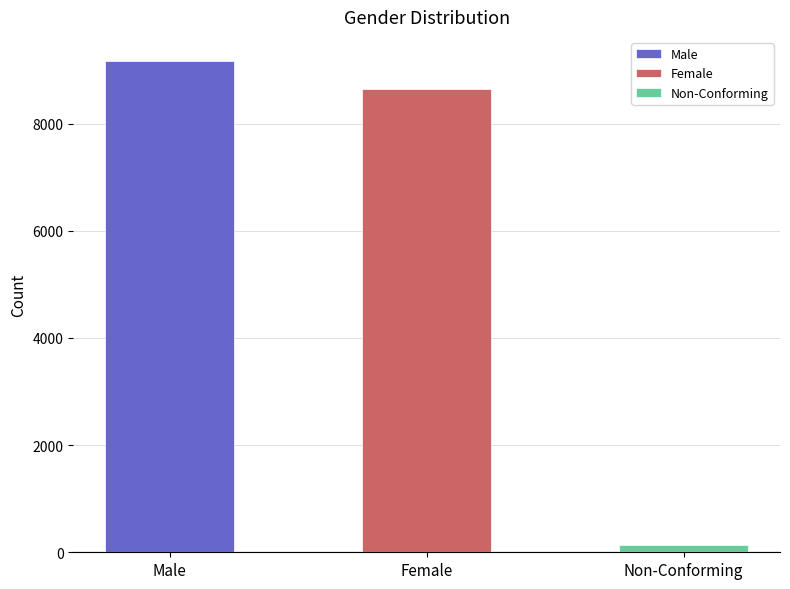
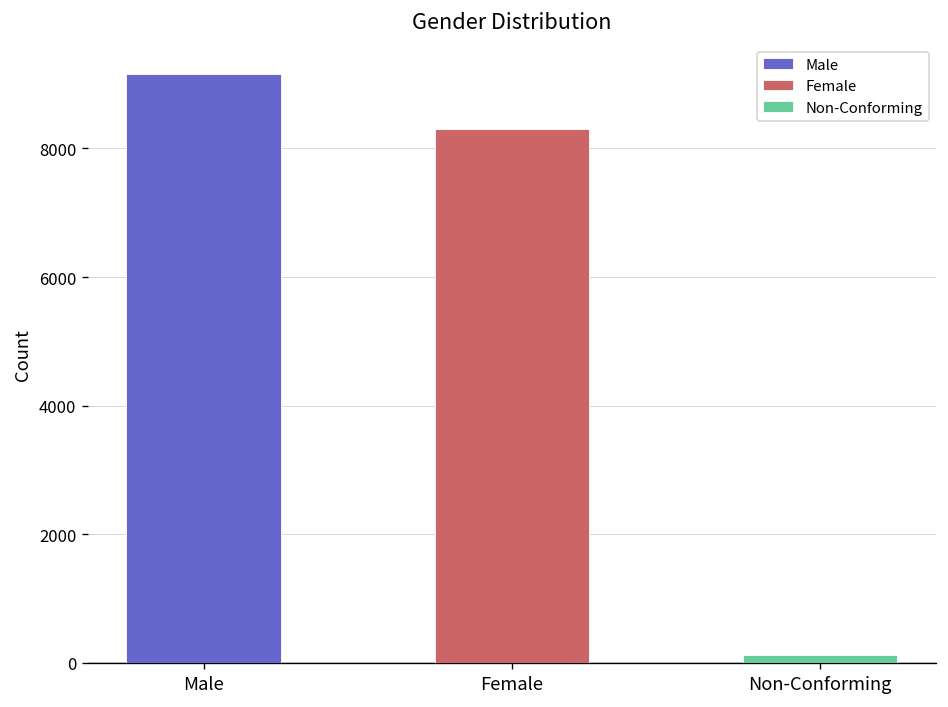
  {
    "Male": 9200,
-   "Female": 8600,
+   "Female": 8300,
    "Non-Conforming": 100
  }
